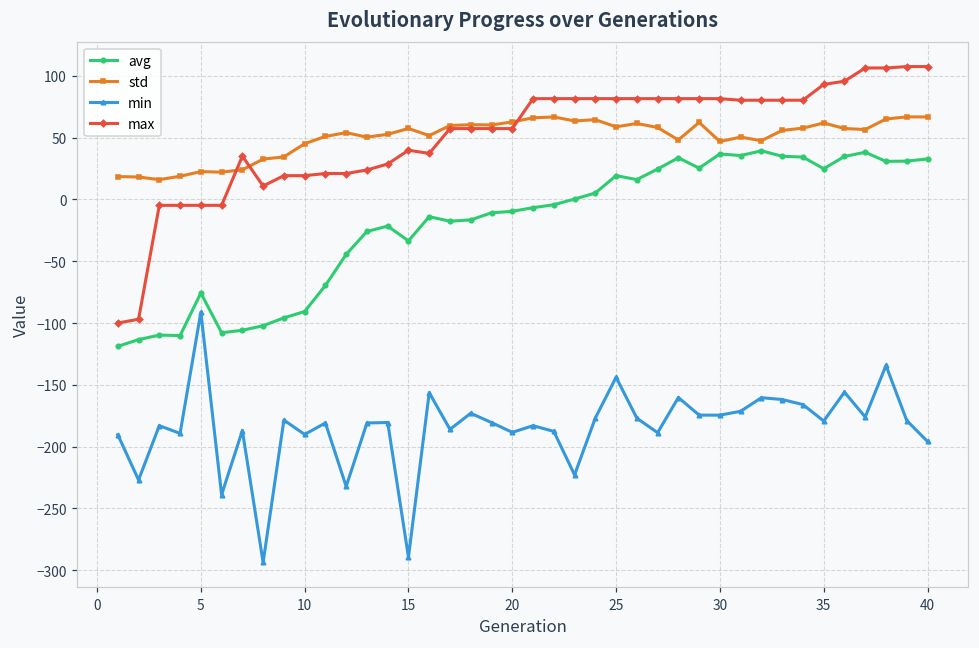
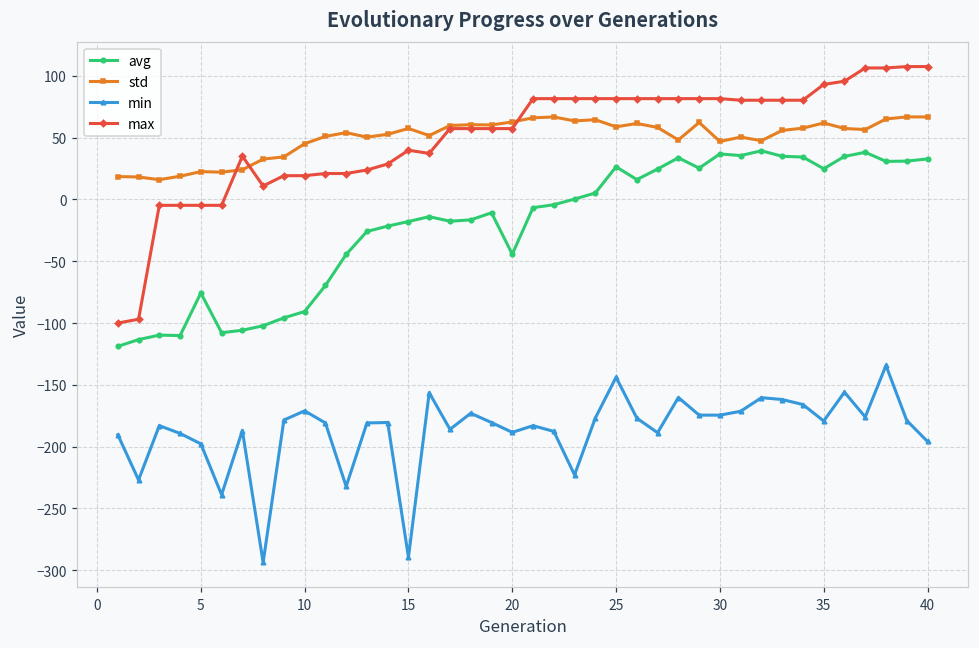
  {
    "avg": {
      "5": -76,
      "10": -91,
-     "15": -33,
-     "20": -10,
-     "25": 19,
+     "15": -18,
+     "20": -44,
+     "25": 26,
      "30": 37,
      "35": 25,
      "40": 33
    },
    "min": {
-     "5": -91,
-     "10": -190,
+     "5": -198,
+     "10": -171,
      "15": -289,
      "20": -188,
      "25": -144,
      "30": -175,
      "35": -179,
      "40": -196
    }
  }
